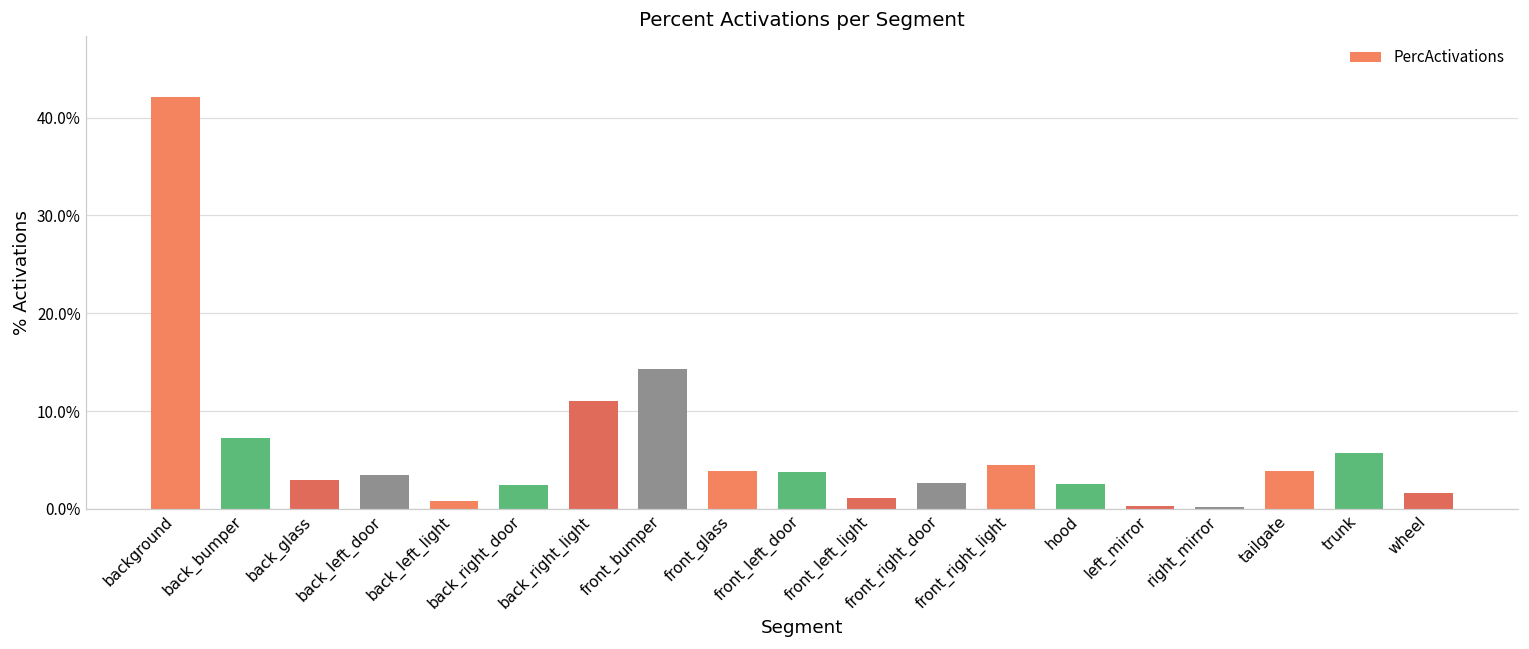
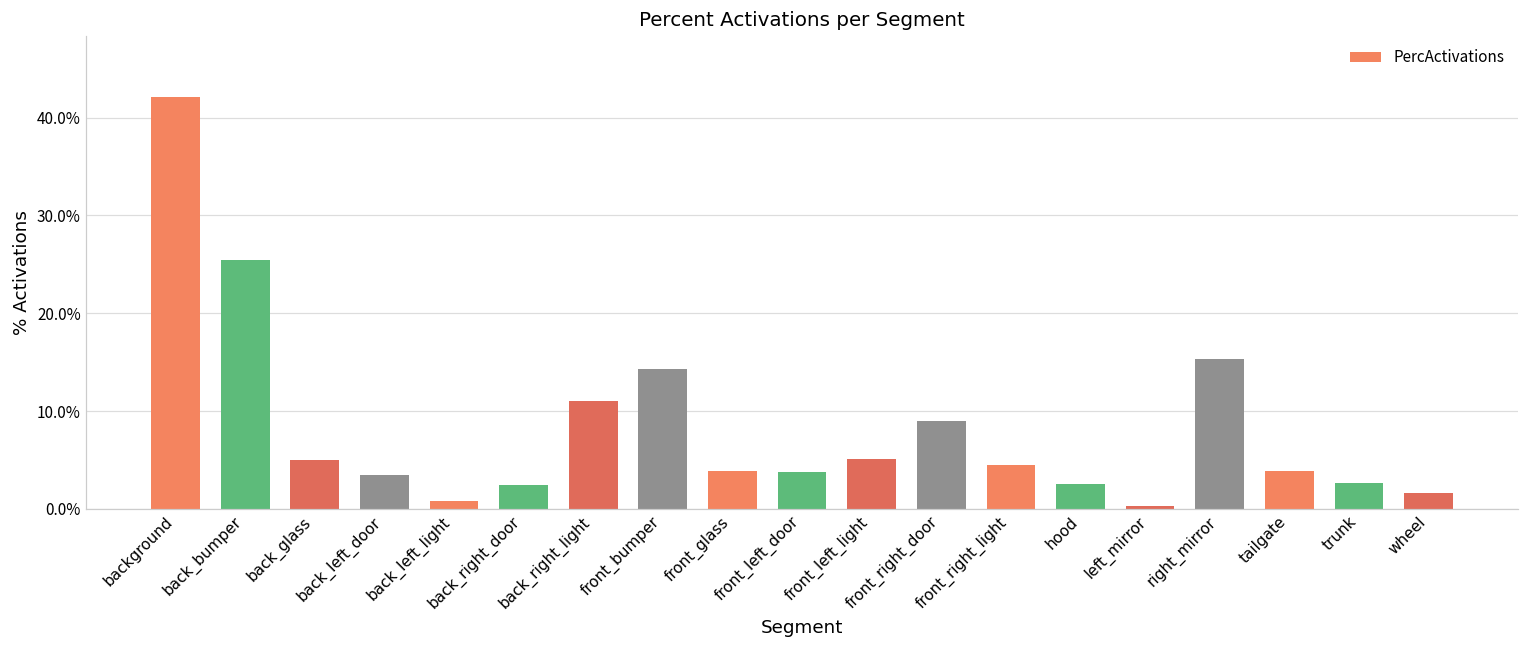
  {
    "background": "42%",
-   "back_bumper": "7%",
-   "back_glass": "3%",
+   "back_bumper": "25%",
+   "back_glass": "5%",
    "back_left_door": "3%",
    "back_left_light": "1%",
    "back_right_door": "2%",
    "back_right_light": "11%",
    "front_bumper": "14%",
    "front_glass": "4%",
    "front_left_door": "4%",
-   "front_left_light": "1%",
-   "front_right_door": "3%",
+   "front_left_light": "5%",
+   "front_right_door": "9%",
    "front_right_light": "5%",
    "hood": "3%",
-   "right_mirror": "0%",
+   "right_mirror": "15%",
    "tailgate": "4%",
-   "trunk": "6%",
+   "trunk": "3%",
    "wheel": "2%"
  }
